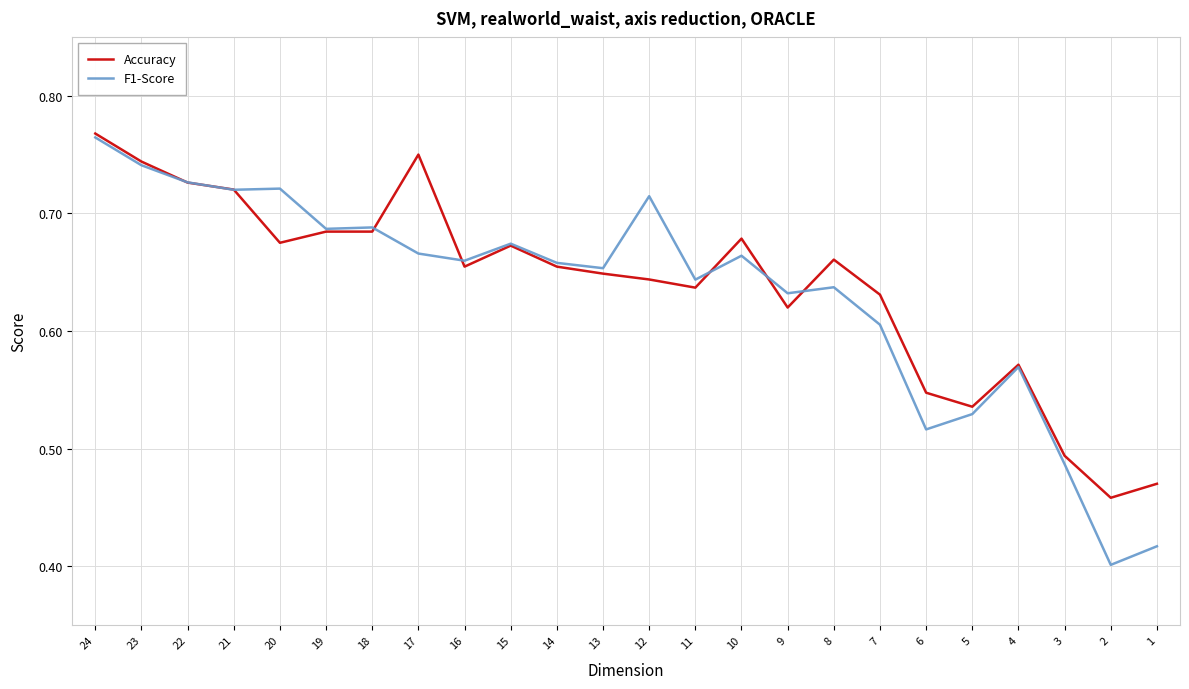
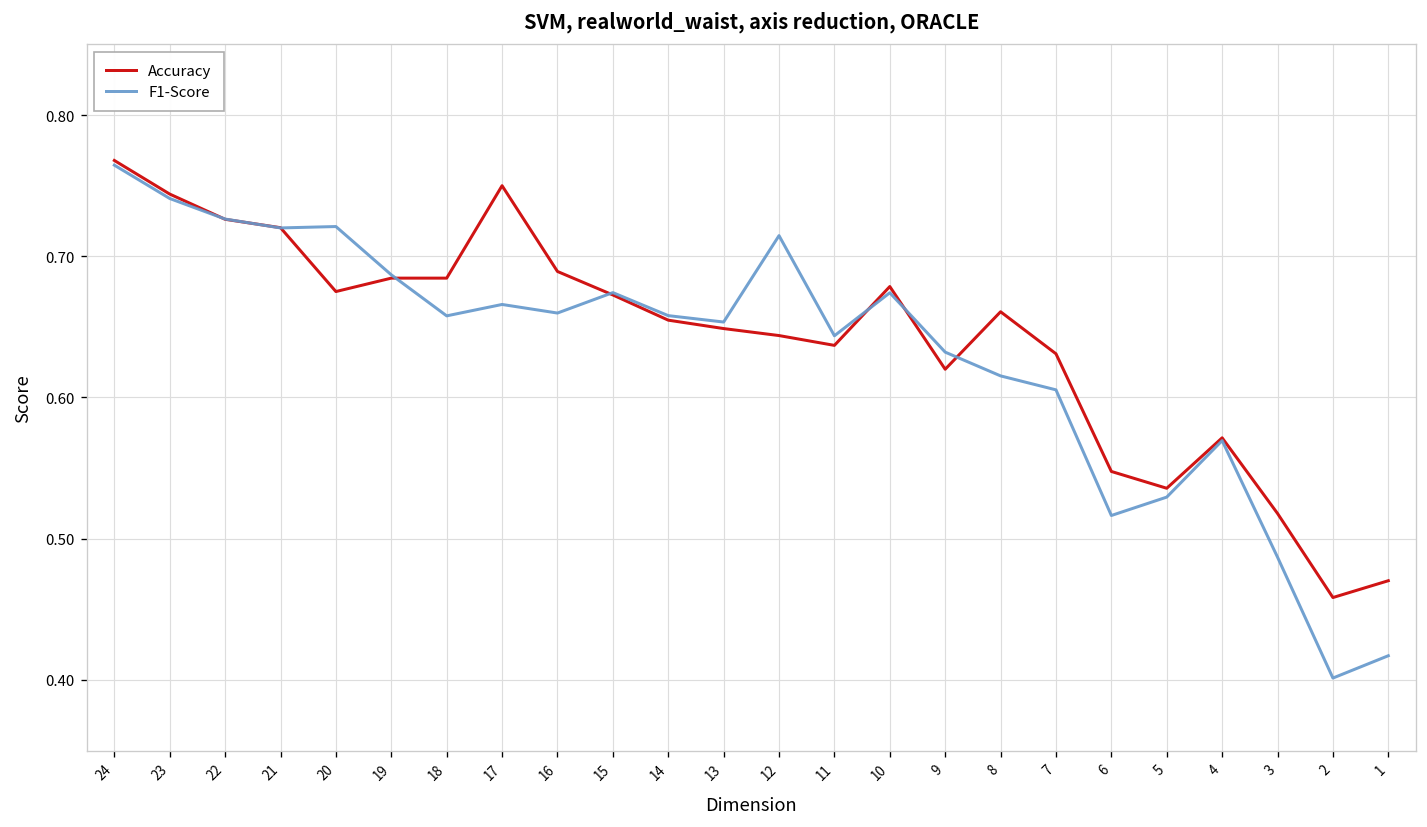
  {
    "Accuracy": {
      "24": 0.768,
      "23": 0.744,
      "20": 0.675,
      "19": 0.685,
      "18": 0.685,
      "17": 0.750,
-     "16": 0.655,
+     "16": 0.689,
      "14": 0.655,
      "13": 0.649,
      "12": 0.644,
      "11": 0.637,
      "10": 0.679,
      "9": 0.620,
      "8": 0.661,
      "7": 0.631,
      "6": 0.548,
      "5": 0.536,
-     "3": 0.494,
+     "3": 0.518,
      "2": 0.458,
      "1": 0.470
    },
    "F1-Score": {
      "24": 0.765,
      "23": 0.741,
      "20": 0.721,
      "19": 0.687,
-     "18": 0.688,
+     "18": 0.658,
      "17": 0.666,
      "16": 0.660,
      "14": 0.658,
      "13": 0.653,
      "12": 0.715,
      "11": 0.644,
-     "10": 0.664,
+     "10": 0.674,
      "9": 0.632,
-     "8": 0.637,
+     "8": 0.615,
      "7": 0.605,
      "6": 0.516,
      "5": 0.529,
      "3": 0.487,
      "2": 0.401,
      "1": 0.417
    }
  }
